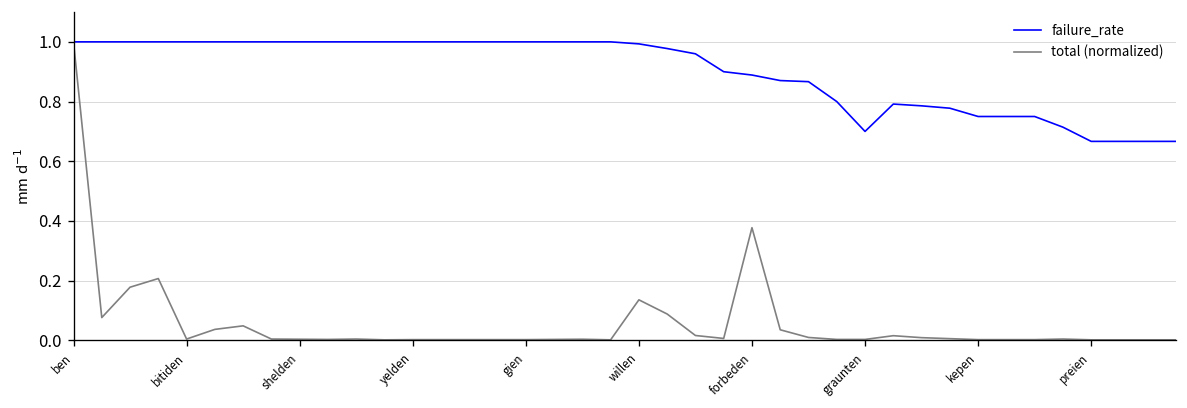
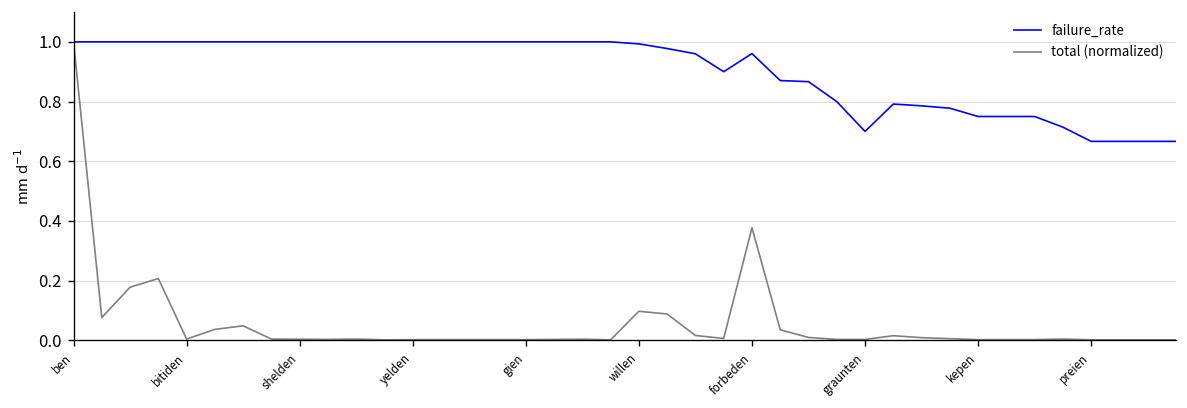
  {
    "failure_rate": {
      "bitiden": 1.00,
      "shelden": 1.00,
      "yelden": 1.00,
      "gien": 1.00,
      "willen": 0.99,
-     "forbeden": 0.89,
+     "forbeden": 0.96,
      "graunten": 0.70,
      "kepen": 0.75,
      "preien": 0.67
    },
    "total (normalized)": {
      "bitiden": 0.00,
      "shelden": 0.00,
      "yelden": 0.00,
      "gien": 0.00,
-     "willen": 0.14,
+     "willen": 0.10,
      "forbeden": 0.38,
      "graunten": 0.00,
      "kepen": 0.00,
      "preien": 0.00
    }
  }
